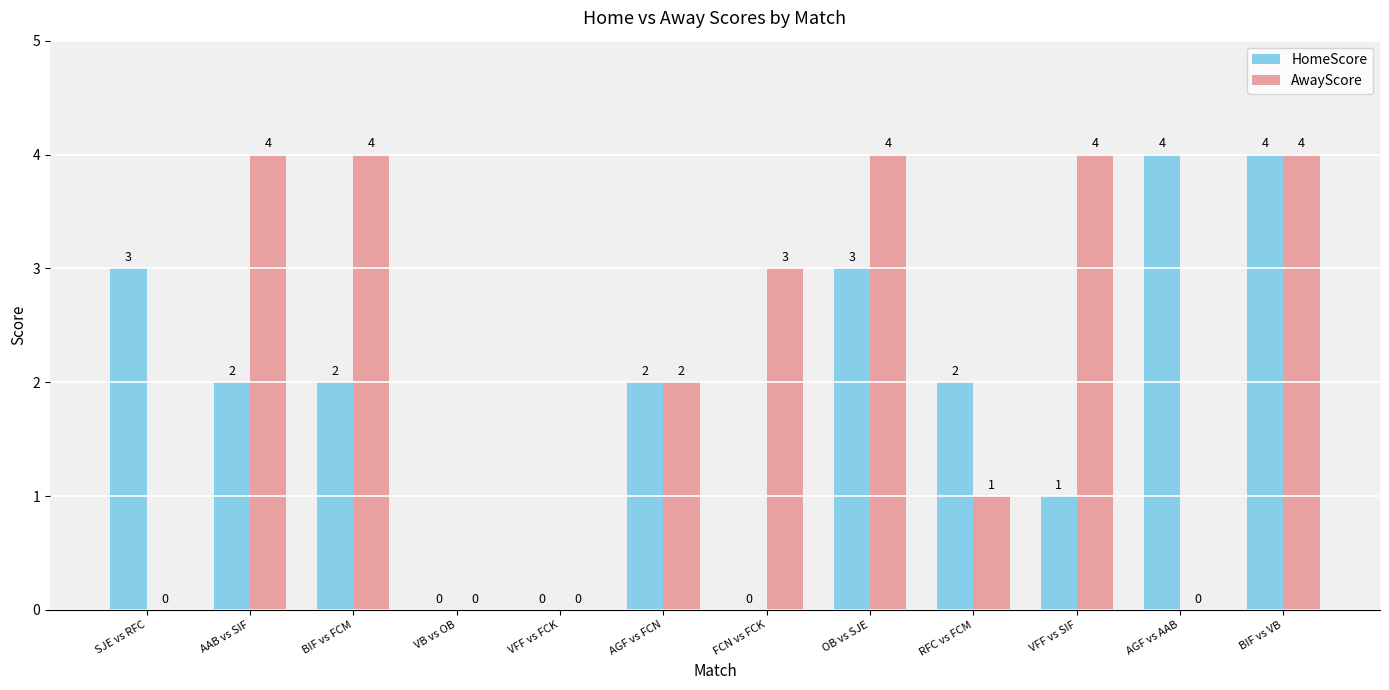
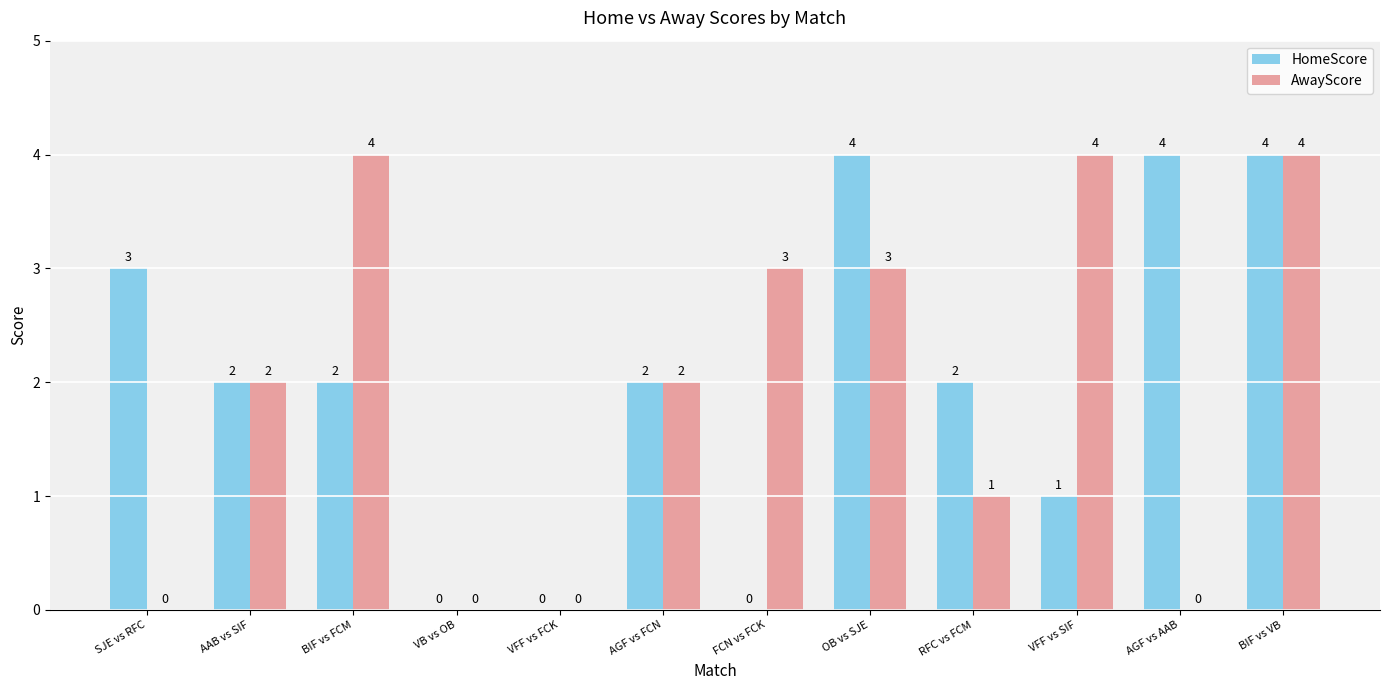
  {
    "HomeScore": {
      "SJE vs RFC": 3,
      "AAB vs SIF": 2,
      "BIF vs FCM": 2,
      "VB vs OB": 0,
      "VFF vs FCK": 0,
      "AGF vs FCN": 2,
      "FCN vs FCK": 0,
-     "OB vs SJE": 3,
+     "OB vs SJE": 4,
      "RFC vs FCM": 2,
      "VFF vs SIF": 1,
      "AGF vs AAB": 4,
      "BIF vs VB": 4
    },
    "AwayScore": {
      "SJE vs RFC": 0,
-     "AAB vs SIF": 4,
+     "AAB vs SIF": 2,
      "BIF vs FCM": 4,
      "VB vs OB": 0,
      "VFF vs FCK": 0,
      "AGF vs FCN": 2,
      "FCN vs FCK": 3,
-     "OB vs SJE": 4,
+     "OB vs SJE": 3,
      "RFC vs FCM": 1,
      "VFF vs SIF": 4,
      "AGF vs AAB": 0,
      "BIF vs VB": 4
    }
  }
